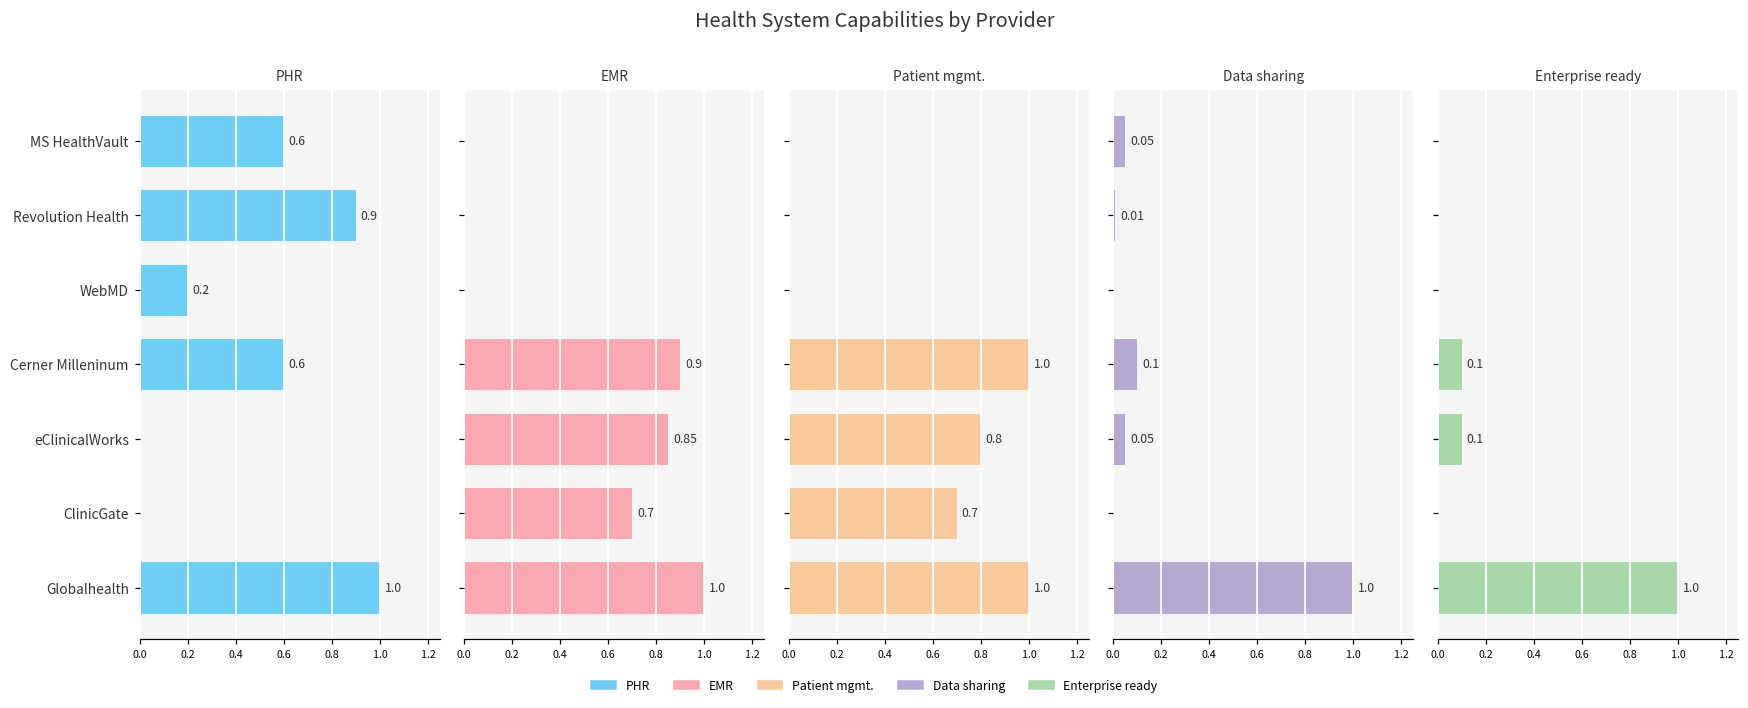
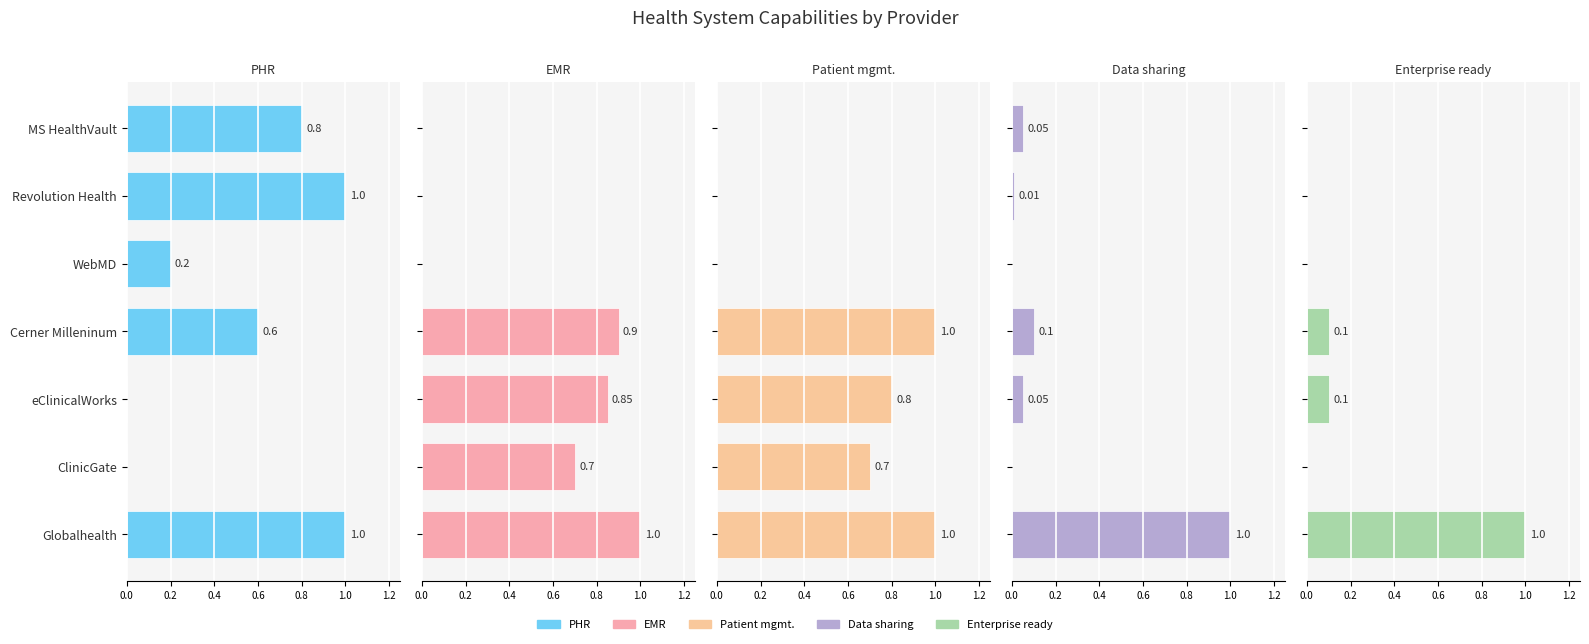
  {
    "PHR": {
-     "MS HealthVault": 0.6,
-     "Revolution Health": 0.9,
+     "MS HealthVault": 0.8,
+     "Revolution Health": 1.0,
      "WebMD": 0.2,
      "Cerner Milleninum": 0.6,
      "Globalhealth": 1.0
    }
  }
